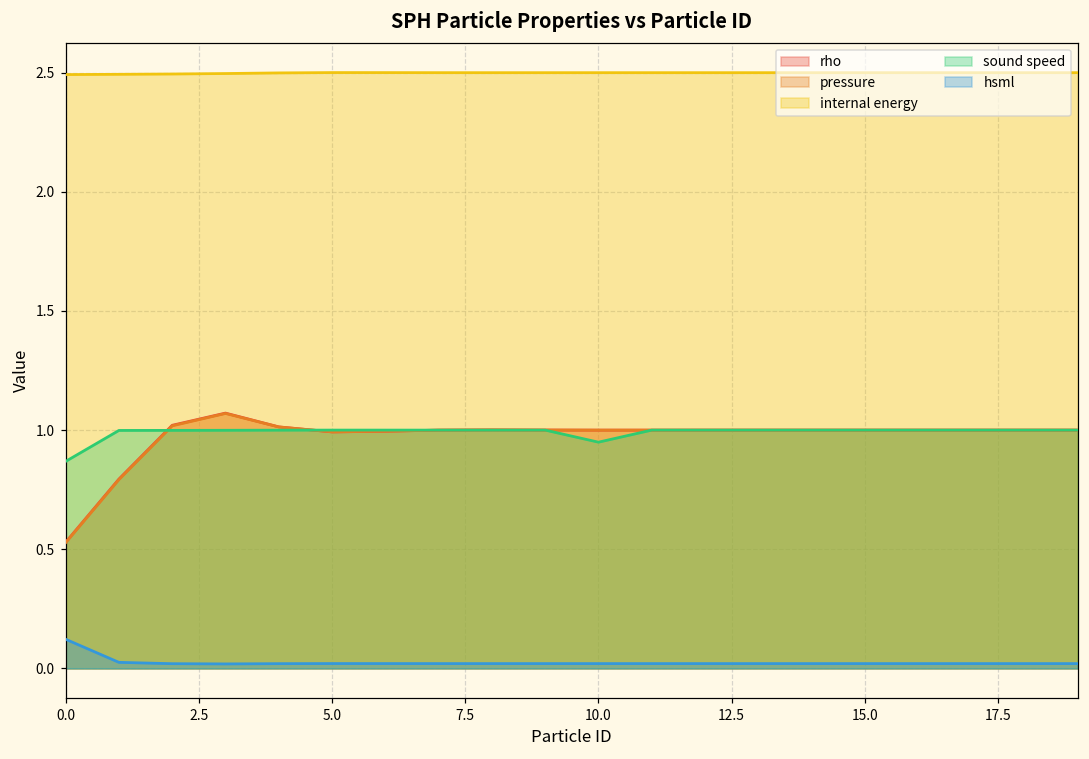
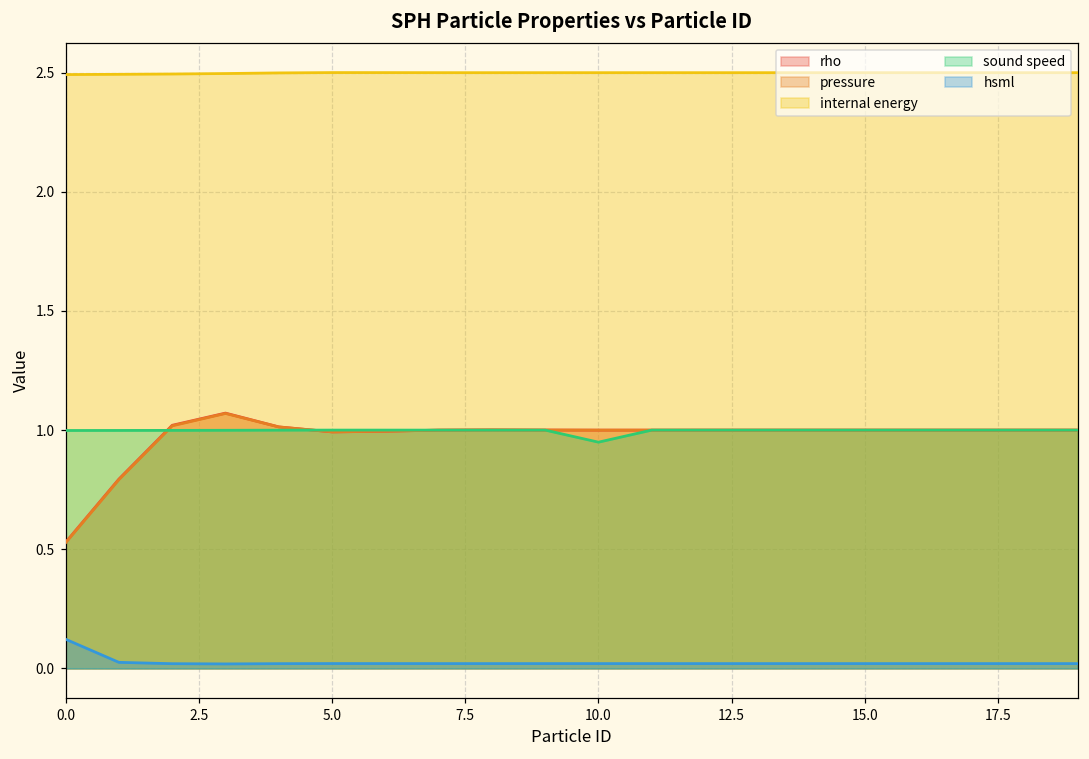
  {
    "sound speed": {
-     "0.0": 0.87,
+     "0.0": 1.00,
      "10.0": 0.95
    },
    "hsml": {
      "0.0": 0.12,
      "5.0": 0.02,
      "10.0": 0.02,
      "15.0": 0.02
    }
  }
